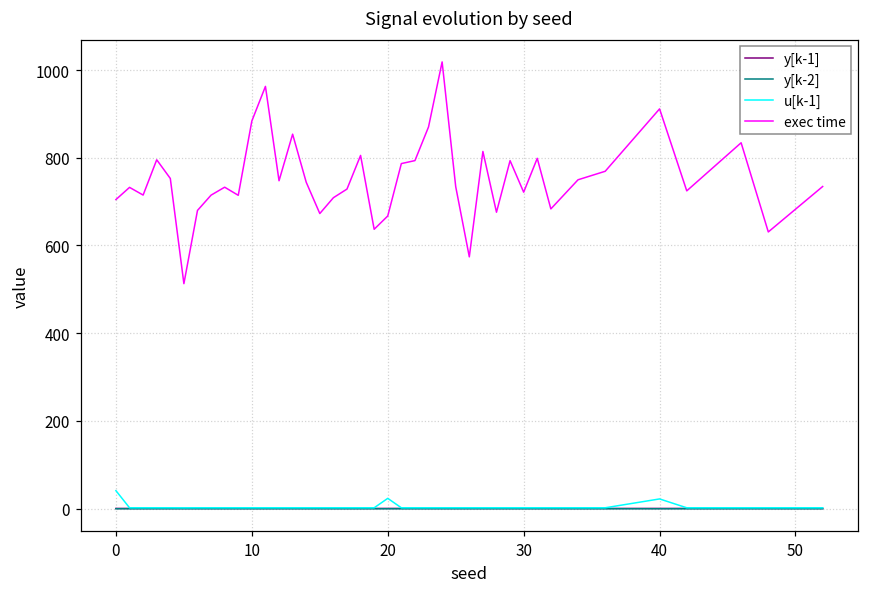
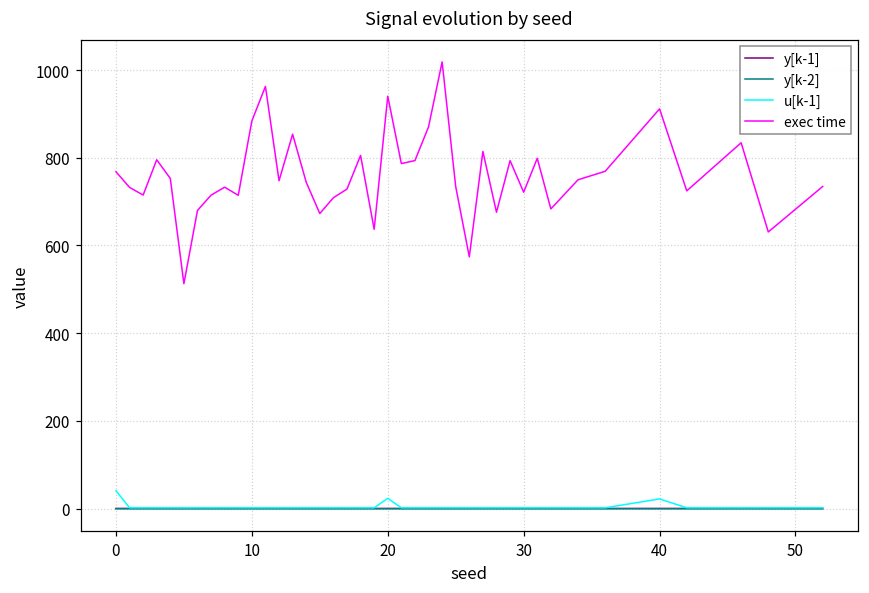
  {
    "y[k-2]": {
      "0": 0,
      "20": 0,
      "40": 0
    },
    "u[k-1]": {
      "0": 40,
      "20": 20,
      "40": 20
    },
    "exec time": {
-     "0": 700,
+     "0": 770,
      "10": 880,
-     "20": 670,
+     "20": 940,
      "30": 720,
      "40": 910
    }
  }
